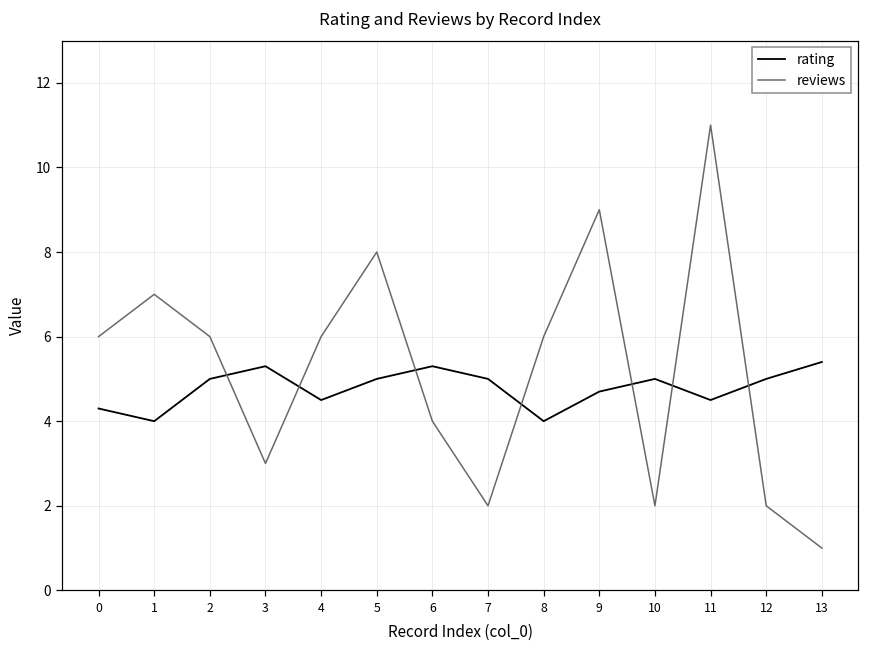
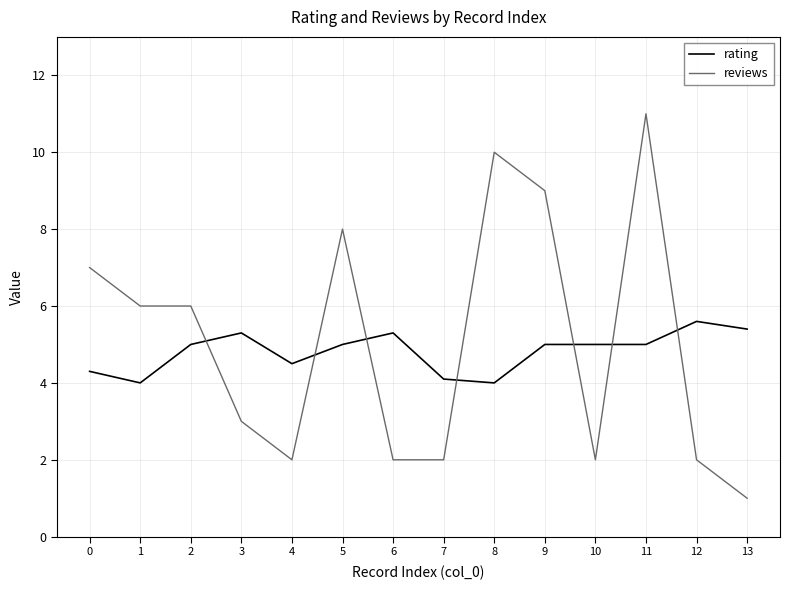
  {
    "rating": {
      "0": 4.3,
      "1": 4.0,
      "2": 5.0,
      "3": 5.3,
      "4": 4.5,
      "5": 5.0,
      "6": 5.3,
-     "7": 5.0,
+     "7": 4.1,
      "8": 4.0,
-     "9": 4.7,
+     "9": 5.0,
      "10": 5.0,
-     "11": 4.5,
-     "12": 5.0,
+     "11": 5.0,
+     "12": 5.6,
      "13": 5.4
    },
    "reviews": {
-     "0": 6,
-     "1": 7,
+     "0": 7,
+     "1": 6,
      "2": 6,
      "3": 3,
-     "4": 6,
+     "4": 2,
      "5": 8,
-     "6": 4,
+     "6": 2,
      "7": 2,
-     "8": 6,
+     "8": 10,
      "9": 9,
      "10": 2,
      "11": 11,
      "12": 2,
      "13": 1
    }
  }
